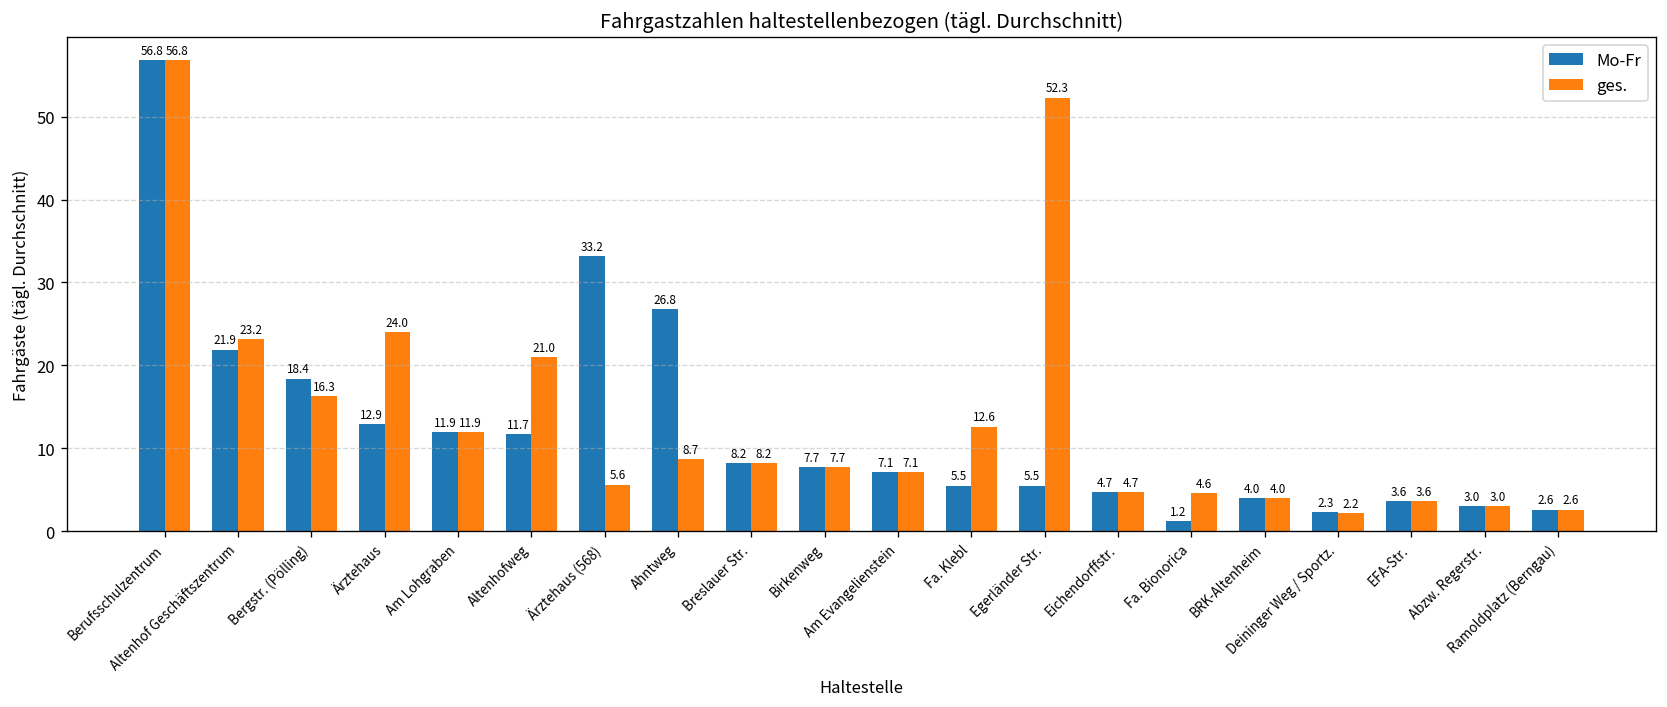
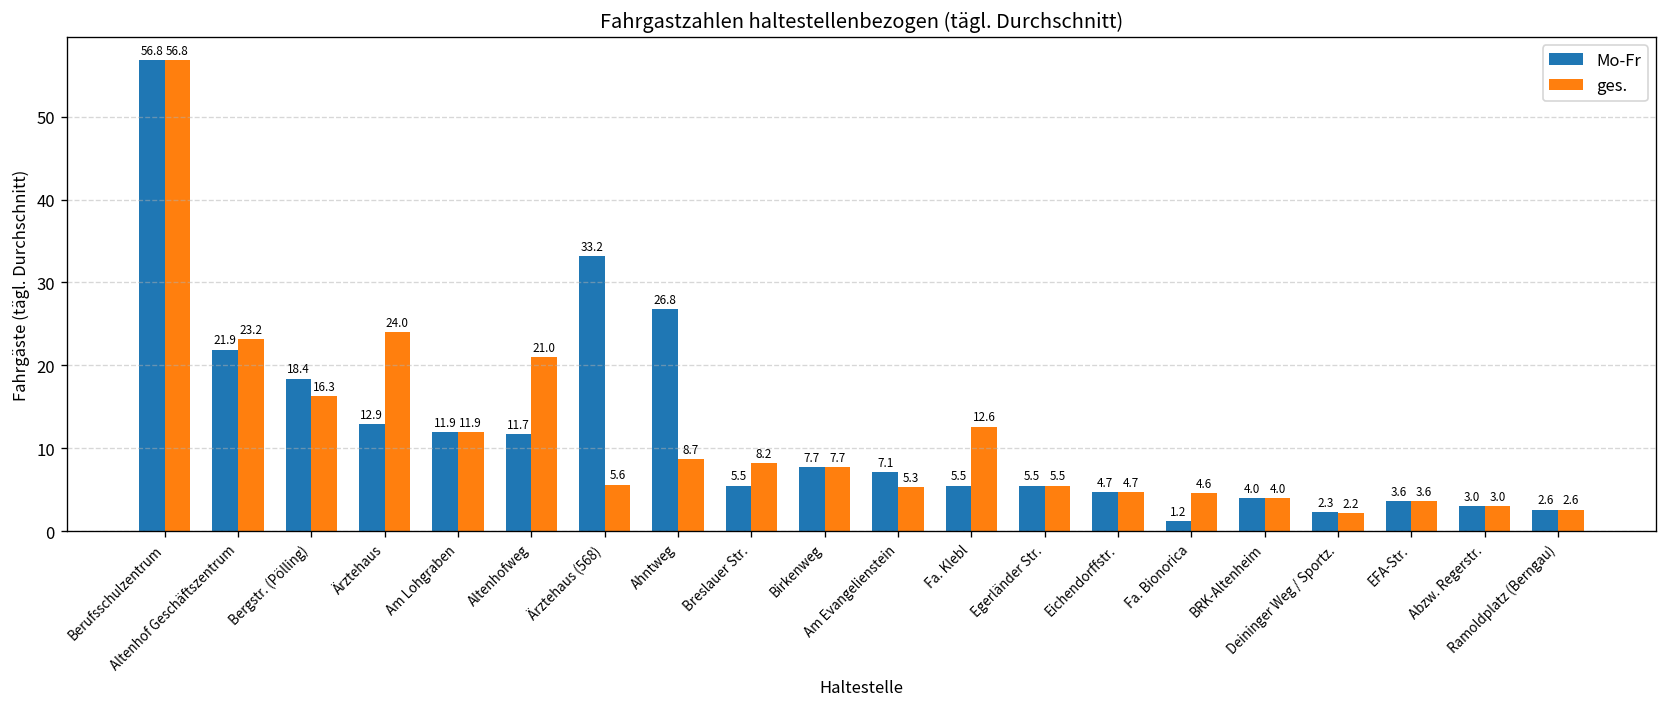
  {
    "Mo-Fr": {
      "Berufsschulzentrum": 56.8,
      "Altenhof Geschäftszentrum": 21.9,
      "Bergstr. (Pölling)": 18.4,
      "Ärztehaus": 12.9,
      "Am Lohgraben": 11.9,
      "Altenhofweg": 11.7,
      "Ärztehaus (568)": 33.2,
      "Ahntweg": 26.8,
-     "Breslauer Str.": 8.2,
+     "Breslauer Str.": 5.5,
      "Birkenweg": 7.7,
      "Am Evangelienstein": 7.1,
      "Fa. Klebl": 5.5,
      "Egerländer Str.": 5.5,
      "Eichendorffstr.": 4.7,
      "Fa. Bionorica": 1.2,
      "BRK-Altenheim": 4.0,
      "Deininger Weg / Sportz.": 2.3,
      "EFA-Str.": 3.6,
      "Abzw. Regerstr.": 3.0,
      "Ramoldplatz (Berngau)": 2.6
    },
    "ges.": {
      "Berufsschulzentrum": 56.8,
      "Altenhof Geschäftszentrum": 23.2,
      "Bergstr. (Pölling)": 16.3,
      "Ärztehaus": 24.0,
      "Am Lohgraben": 11.9,
      "Altenhofweg": 21.0,
      "Ärztehaus (568)": 5.6,
      "Ahntweg": 8.7,
      "Breslauer Str.": 8.2,
      "Birkenweg": 7.7,
-     "Am Evangelienstein": 7.1,
+     "Am Evangelienstein": 5.3,
      "Fa. Klebl": 12.6,
-     "Egerländer Str.": 52.3,
+     "Egerländer Str.": 5.5,
      "Eichendorffstr.": 4.7,
      "Fa. Bionorica": 4.6,
      "BRK-Altenheim": 4.0,
      "Deininger Weg / Sportz.": 2.2,
      "EFA-Str.": 3.6,
      "Abzw. Regerstr.": 3.0,
      "Ramoldplatz (Berngau)": 2.6
    }
  }
